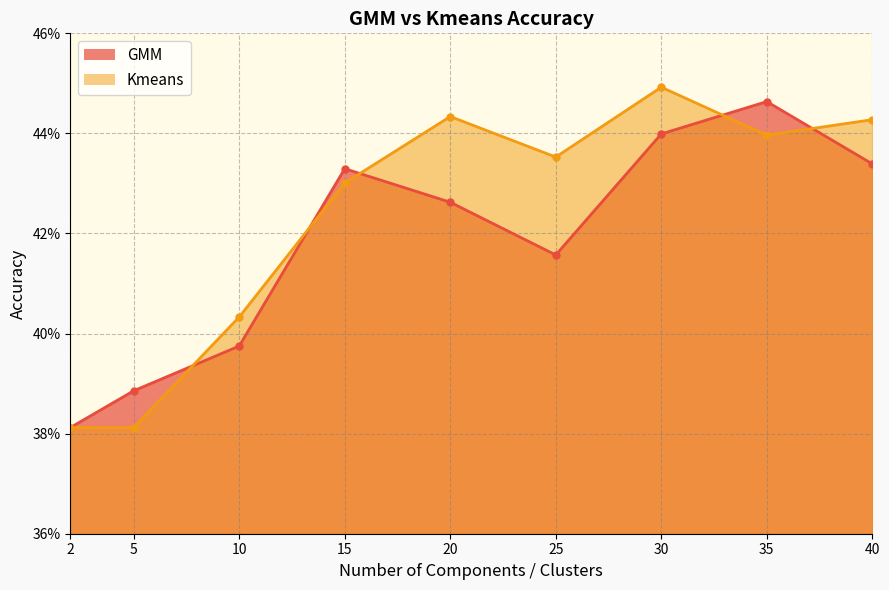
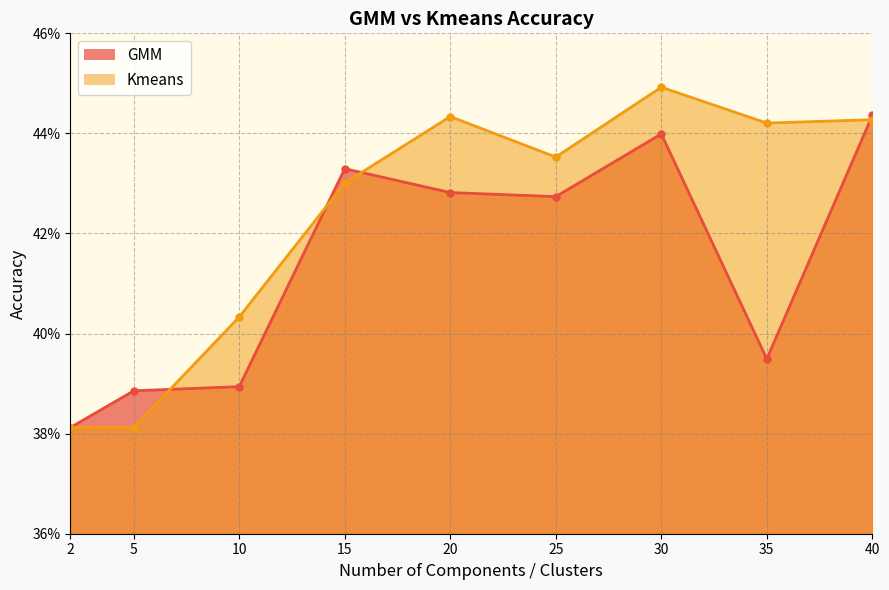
  {
    "GMM": {
      "5": "38.9%",
-     "10": "39.8%",
+     "10": "38.9%",
      "15": "43.3%",
-     "20": "42.6%",
-     "25": "41.6%",
+     "20": "42.8%",
+     "25": "42.7%",
      "30": "44.0%",
-     "35": "44.6%",
-     "40": "43.4%"
+     "35": "39.5%",
+     "40": "44.4%"
    },
    "Kmeans": {
      "5": "38.1%",
      "10": "40.3%",
      "15": "43.0%",
      "20": "44.3%",
      "25": "43.5%",
      "30": "44.9%",
-     "35": "44.0%",
+     "35": "44.2%",
      "40": "44.3%"
    }
  }
